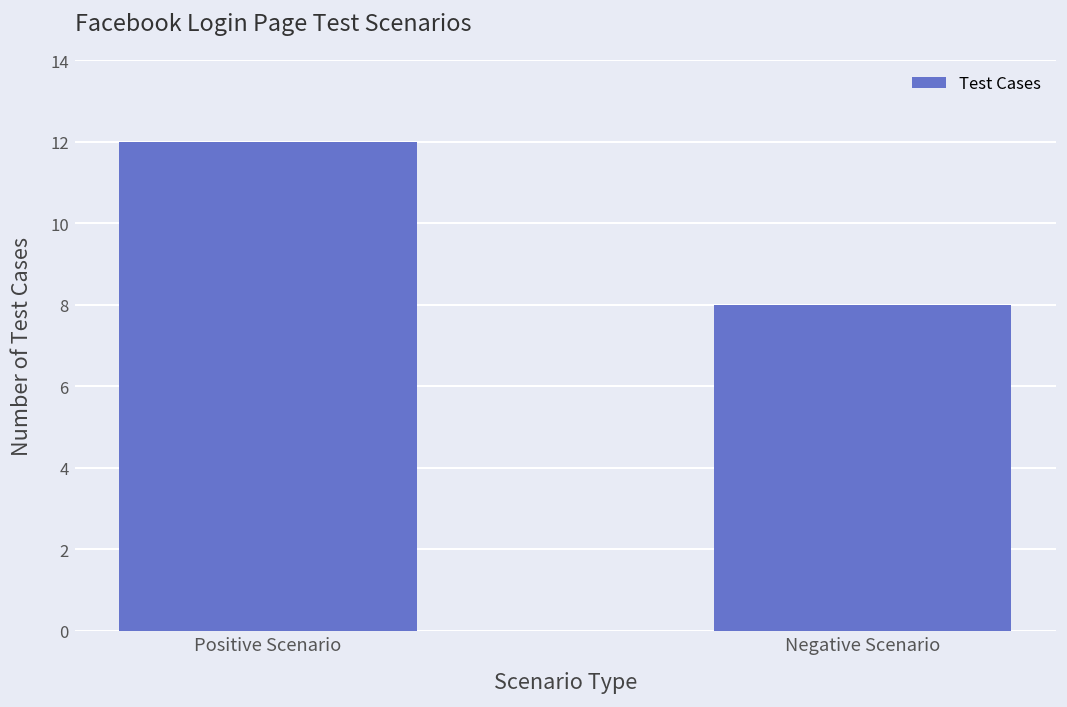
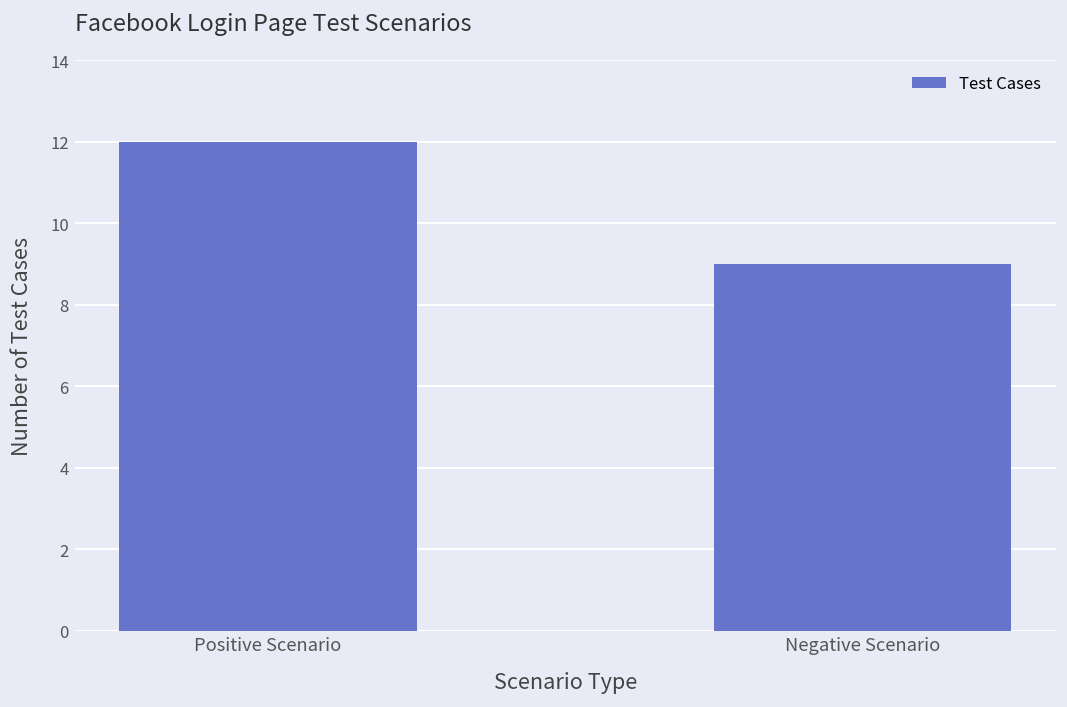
  {
    "Positive Scenario": 12,
-   "Negative Scenario": 8
+   "Negative Scenario": 9
  }
